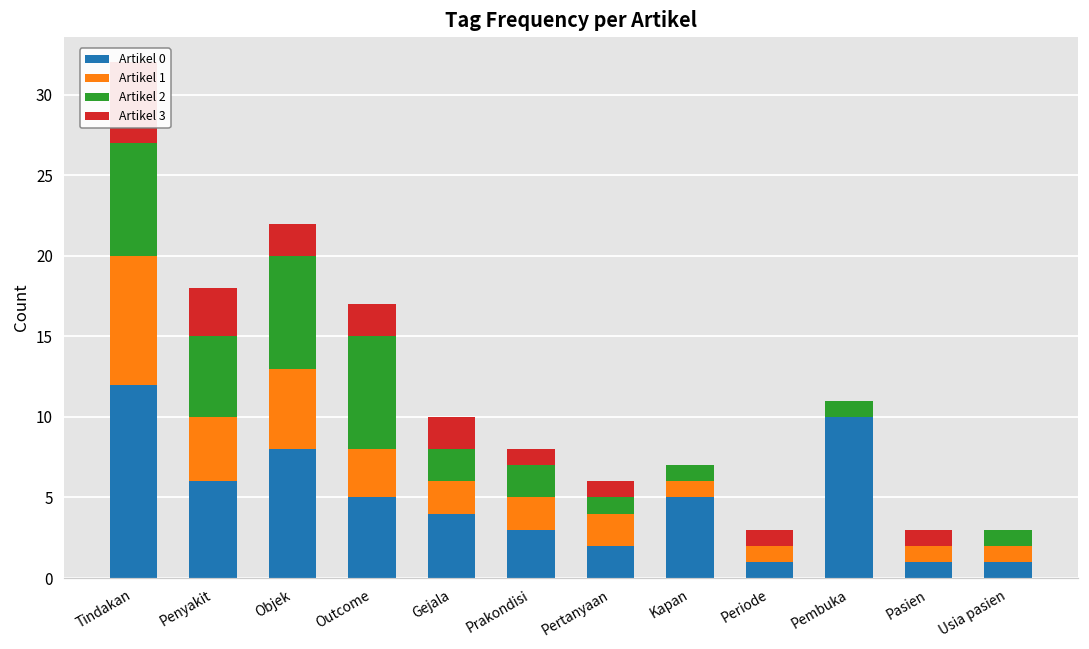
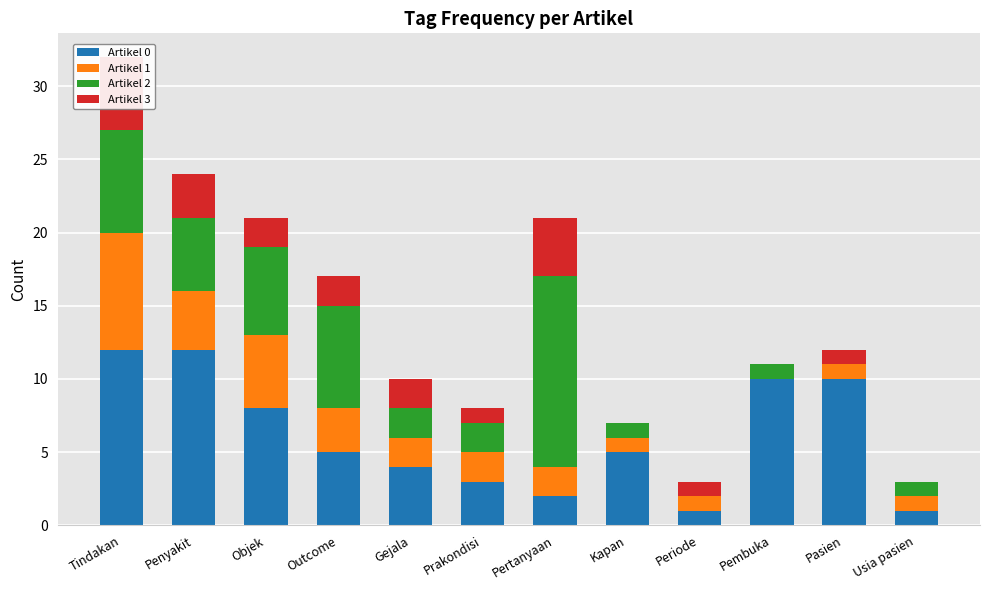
  {
    "Artikel 0": {
      "Tindakan": 12,
-     "Penyakit": 6,
+     "Penyakit": 12,
      "Objek": 8,
      "Outcome": 5,
      "Gejala": 4,
      "Prakondisi": 3,
      "Pertanyaan": 2,
      "Kapan": 5,
      "Periode": 1,
      "Pembuka": 10,
-     "Pasien": 1,
+     "Pasien": 10,
      "Usia pasien": 1
    },
    "Artikel 1": {
      "Tindakan": 8,
      "Penyakit": 4,
      "Objek": 5,
      "Outcome": 3,
      "Gejala": 2,
      "Prakondisi": 2,
      "Pertanyaan": 2,
      "Kapan": 1,
      "Periode": 1,
      "Pembuka": 0,
      "Pasien": 1,
      "Usia pasien": 1
    },
    "Artikel 2": {
      "Tindakan": 7,
      "Penyakit": 5,
-     "Objek": 7,
+     "Objek": 6,
      "Outcome": 7,
      "Gejala": 2,
      "Prakondisi": 2,
-     "Pertanyaan": 1,
+     "Pertanyaan": 13,
      "Kapan": 1,
      "Periode": 0,
      "Pembuka": 1,
      "Pasien": 0,
      "Usia pasien": 1
    },
    "Artikel 3": {
      "Penyakit": 3,
      "Objek": 2,
      "Outcome": 2,
      "Gejala": 2,
      "Prakondisi": 1,
-     "Pertanyaan": 1,
+     "Pertanyaan": 4,
      "Kapan": 0,
      "Periode": 1,
      "Pembuka": 0,
      "Pasien": 1,
      "Usia pasien": 0
    }
  }
